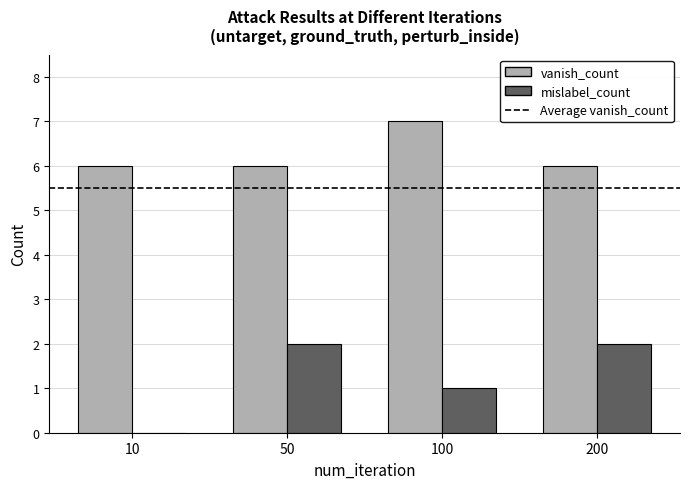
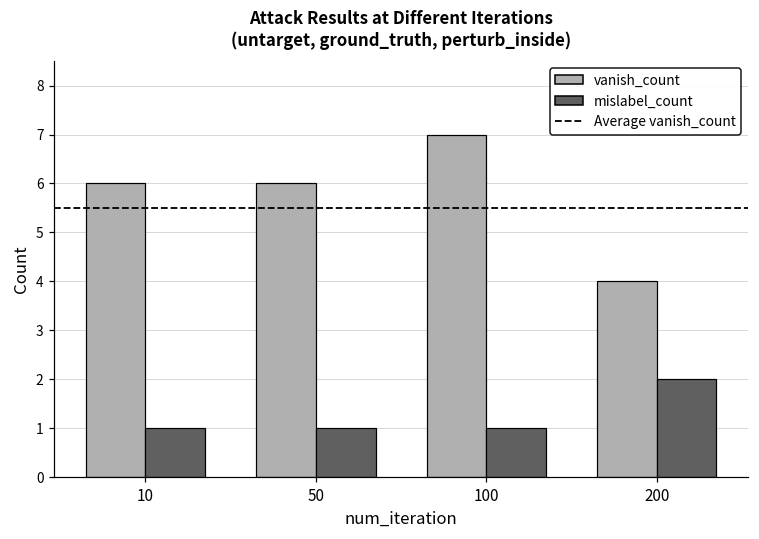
  {
    "vanish_count": {
      "10": 6,
      "50": 6,
      "100": 7,
-     "200": 6
+     "200": 4
    },
    "mislabel_count": {
-     "10": 0,
-     "50": 2,
+     "10": 1,
+     "50": 1,
      "100": 1,
      "200": 2
    }
  }
